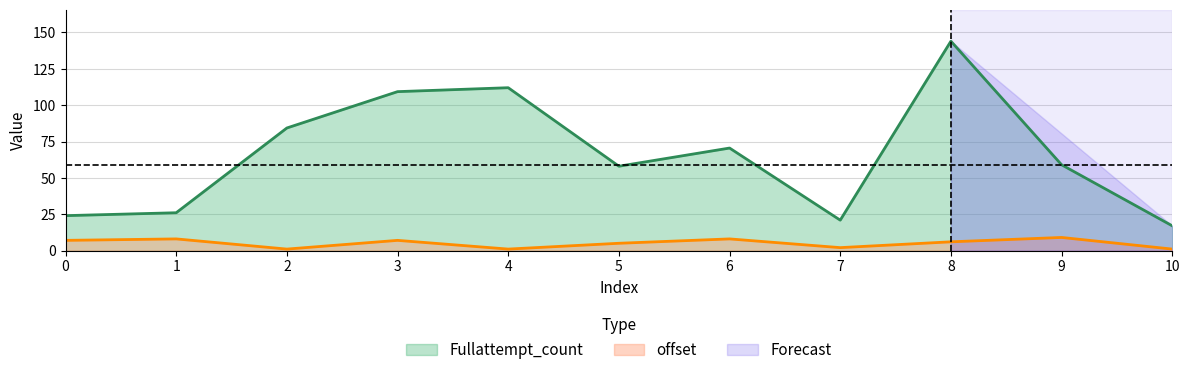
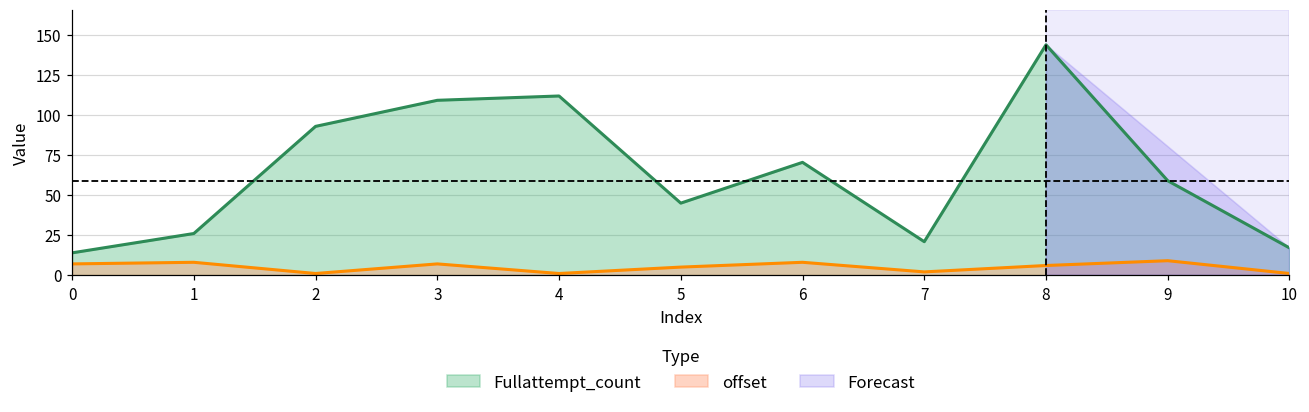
  {
    "Fullattempt_count": {
-     "0": 24,
+     "0": 14,
      "1": 26,
-     "2": 84,
+     "2": 93,
      "3": 109,
      "4": 112,
-     "5": 58,
+     "5": 45,
      "6": 71,
      "7": 21,
      "9": 59
    },
    "offset": {
      "0": 7,
      "1": 8,
      "2": 1,
      "3": 7,
      "4": 1,
      "5": 5,
      "6": 8,
      "7": 2,
      "8": 6,
      "9": 9,
      "10": 1
    }
  }
